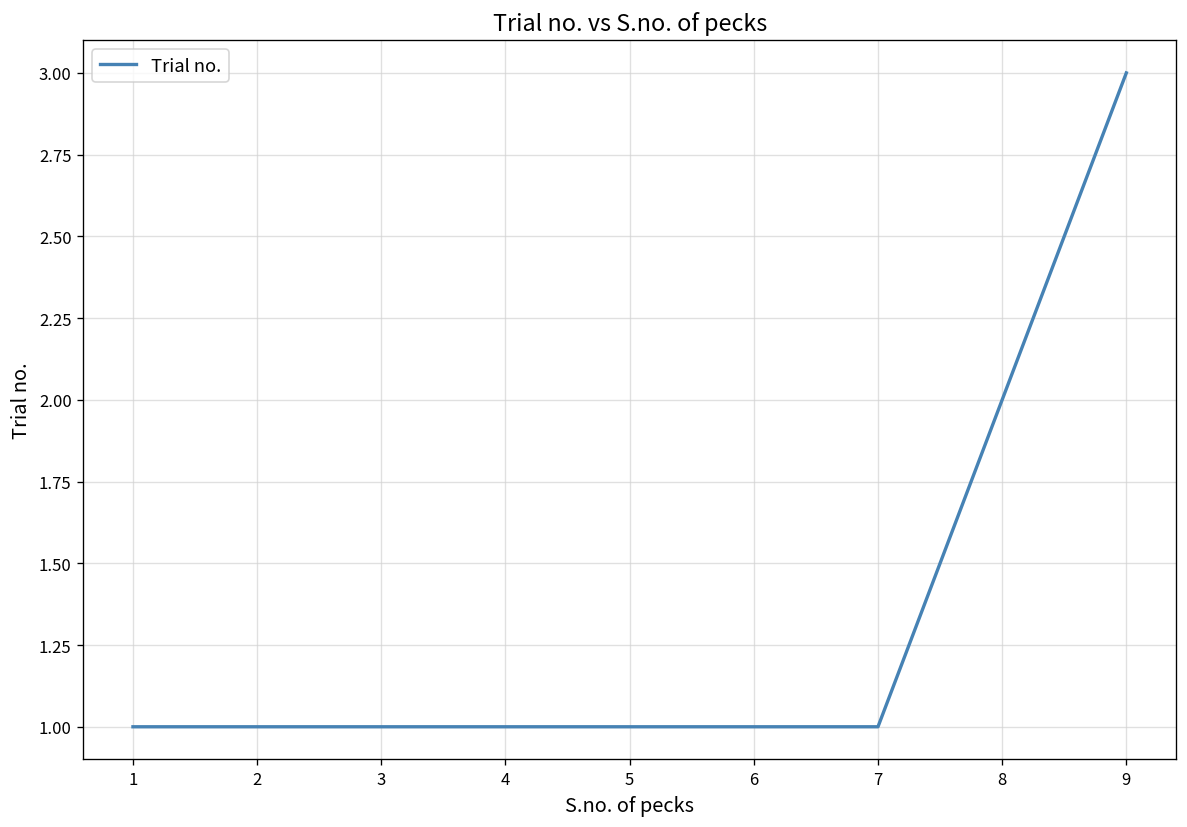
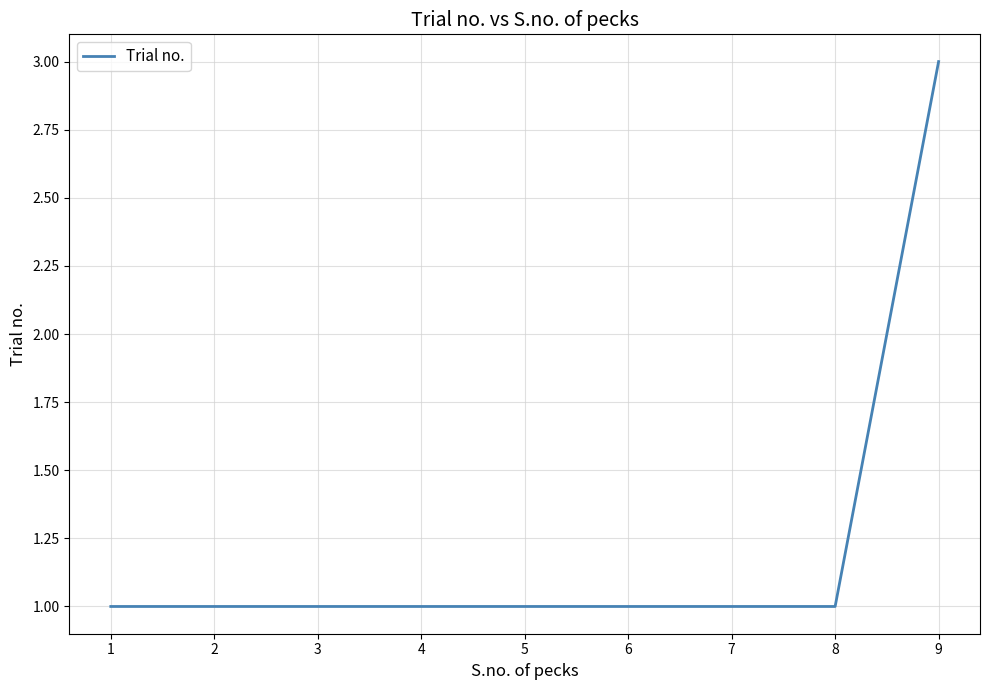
  {
    "1": 1,
    "2": 1,
    "3": 1,
    "4": 1,
    "5": 1,
    "6": 1,
    "7": 1,
-   "8": 2,
+   "8": 1,
    "9": 3
  }
